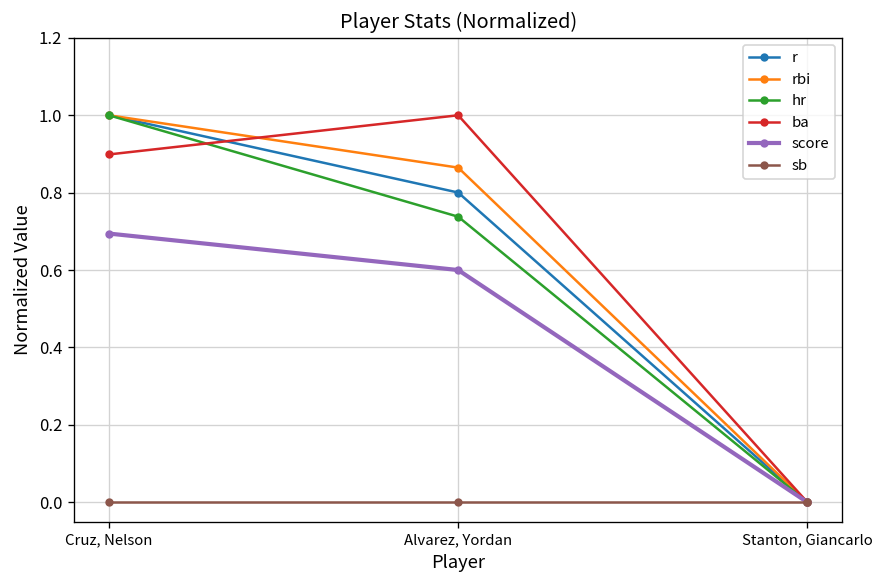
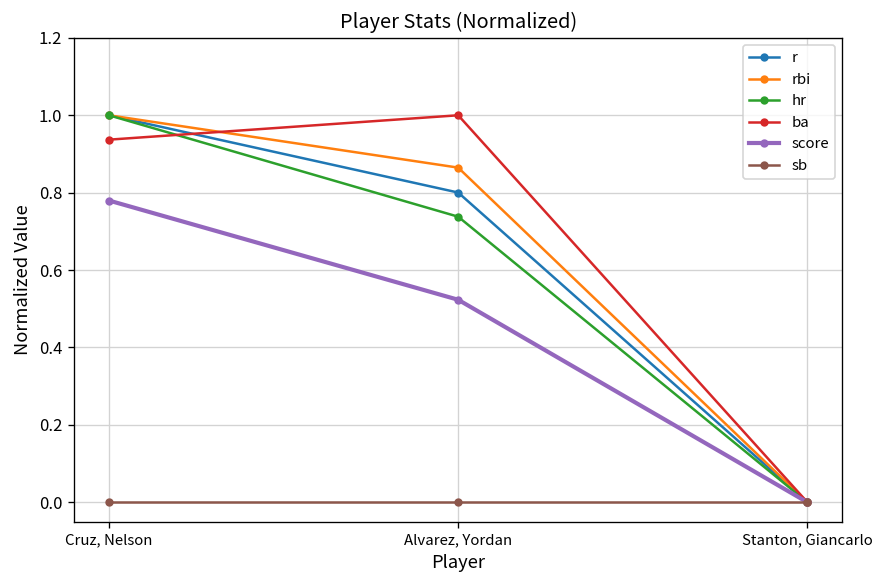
  {
    "r": {
      "Alvarez, Yordan": 0.80
    },
    "rbi": {
      "Alvarez, Yordan": 0.86
    },
    "hr": {
      "Alvarez, Yordan": 0.74
    },
    "ba": {
-     "Cruz, Nelson": 0.90,
+     "Cruz, Nelson": 0.94,
      "Alvarez, Yordan": 1.00
    },
    "score": {
-     "Cruz, Nelson": 0.69,
-     "Alvarez, Yordan": 0.60
+     "Cruz, Nelson": 0.78,
+     "Alvarez, Yordan": 0.52
    },
    "sb": {
      "Cruz, Nelson": 0.00,
      "Alvarez, Yordan": 0.00
    }
  }
